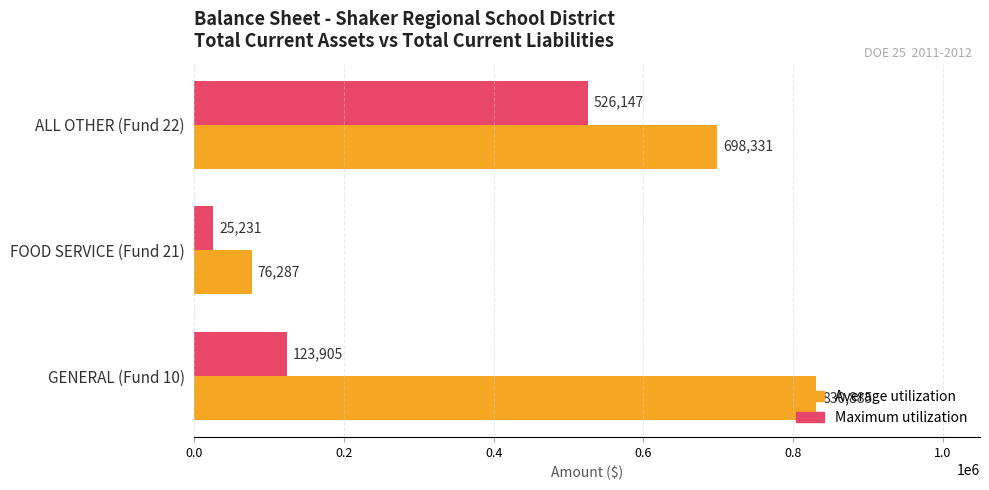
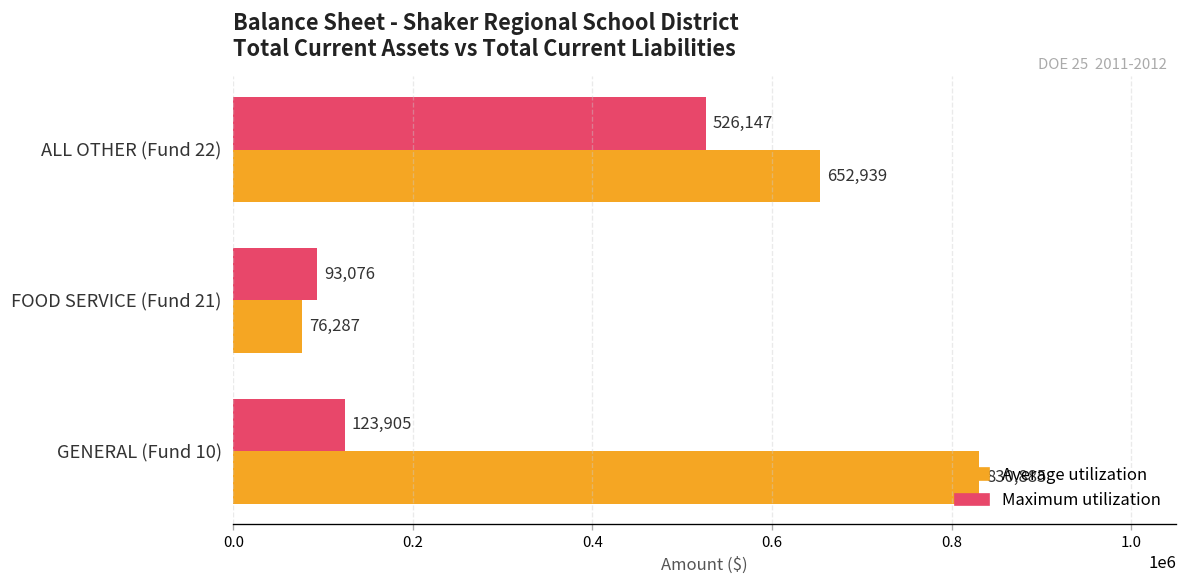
  {
    "Average utilization": {
-     "ALL OTHER (Fund 22)": "698,331",
+     "ALL OTHER (Fund 22)": "652,939",
      "FOOD SERVICE (Fund 21)": "76,287",
      "GENERAL (Fund 10)": "830,885"
    },
    "Maximum utilization": {
      "ALL OTHER (Fund 22)": "526,147",
-     "FOOD SERVICE (Fund 21)": "25,231",
+     "FOOD SERVICE (Fund 21)": "93,076",
      "GENERAL (Fund 10)": "123,905"
    }
  }
